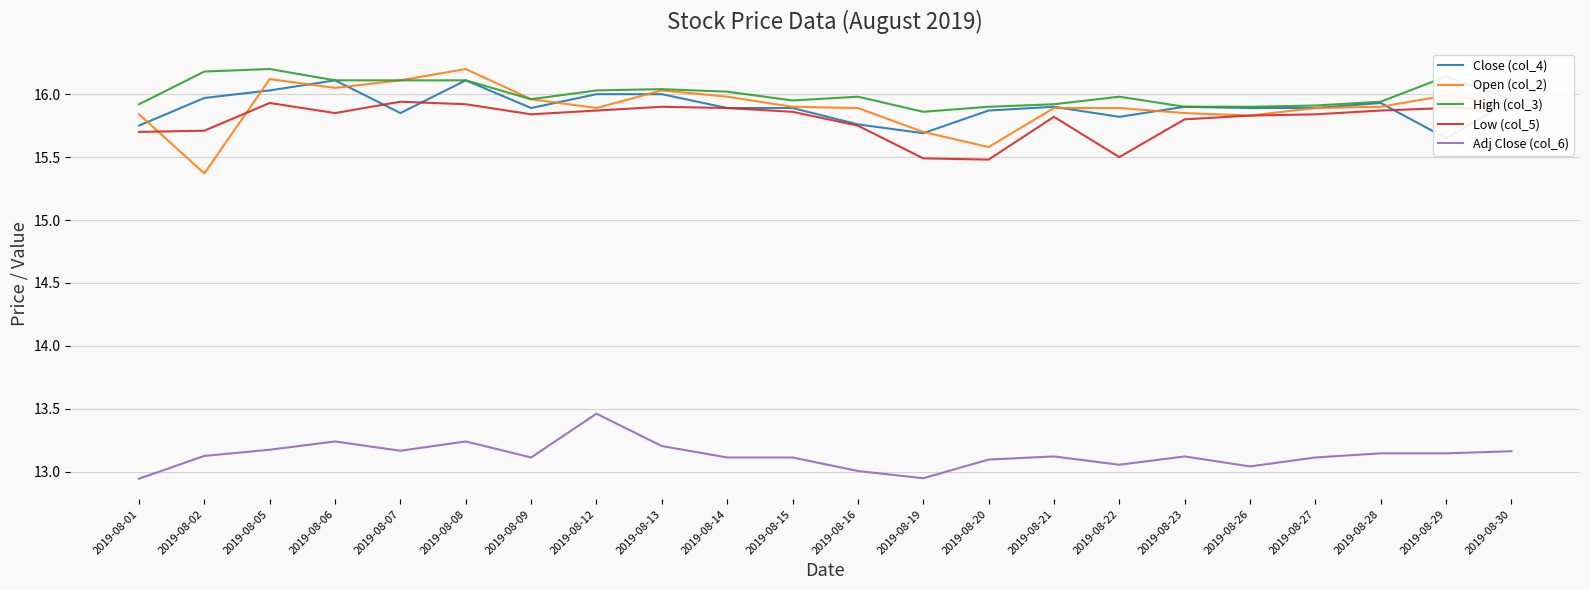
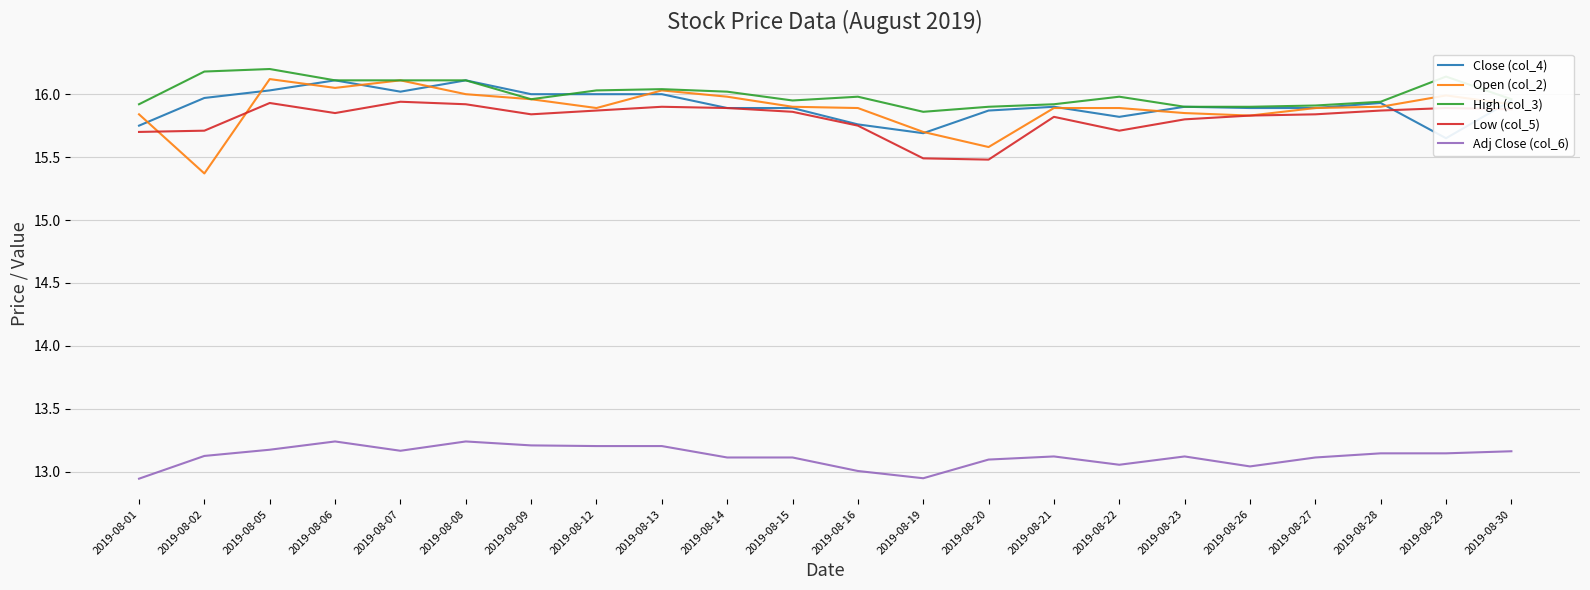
  {
    "Close (col_4)": {
      "2019-08-01": 15.75,
      "2019-08-02": 15.97,
      "2019-08-05": 16.03,
-     "2019-08-07": 15.85,
-     "2019-08-09": 15.89,
+     "2019-08-07": 16.02,
+     "2019-08-09": 16.00,
      "2019-08-12": 16.00,
      "2019-08-13": 16.00,
      "2019-08-20": 15.87,
      "2019-08-22": 15.82
    },
    "Open (col_2)": {
      "2019-08-01": 15.84,
      "2019-08-02": 15.37,
      "2019-08-05": 16.12,
      "2019-08-06": 16.05,
-     "2019-08-08": 16.2,
+     "2019-08-08": 16.0,
      "2019-08-14": 15.98,
      "2019-08-16": 15.9,
      "2019-08-20": 15.58,
      "2019-08-22": 15.9,
      "2019-08-23": 15.85,
      "2019-08-28": 15.9
    },
    "High (col_3)": {
      "2019-08-01": 15.92,
      "2019-08-02": 16.18,
      "2019-08-05": 16.20,
      "2019-08-12": 16.03,
      "2019-08-14": 16.02,
      "2019-08-15": 15.95,
      "2019-08-16": 15.98,
      "2019-08-19": 15.86,
      "2019-08-20": 15.90,
      "2019-08-22": 15.98
    },
    "Low (col_5)": {
      "2019-08-01": 15.70,
      "2019-08-02": 15.71,
      "2019-08-05": 15.93,
      "2019-08-06": 15.85,
      "2019-08-07": 15.94,
      "2019-08-08": 15.92,
      "2019-08-09": 15.84,
      "2019-08-13": 15.90,
      "2019-08-15": 15.86,
      "2019-08-19": 15.49,
      "2019-08-20": 15.48,
      "2019-08-21": 15.82,
-     "2019-08-22": 15.50,
+     "2019-08-22": 15.71,
      "2019-08-23": 15.80,
      "2019-08-27": 15.84,
      "2019-08-28": 15.87
    },
    "Adj Close (col_6)": {
      "2019-08-01": 12.94,
      "2019-08-02": 13.13,
      "2019-08-05": 13.17,
      "2019-08-06": 13.24,
      "2019-08-07": 13.17,
      "2019-08-08": 13.24,
-     "2019-08-09": 13.11,
-     "2019-08-12": 13.46,
+     "2019-08-09": 13.21,
+     "2019-08-12": 13.20,
      "2019-08-13": 13.20,
      "2019-08-14": 13.11,
      "2019-08-15": 13.11,
      "2019-08-16": 13.01,
      "2019-08-19": 12.95,
      "2019-08-20": 13.10,
      "2019-08-21": 13.12,
      "2019-08-22": 13.06,
      "2019-08-23": 13.12,
      "2019-08-26": 13.04,
      "2019-08-27": 13.11,
      "2019-08-28": 13.15,
      "2019-08-29": 13.15,
      "2019-08-30": 13.16
    }
  }
